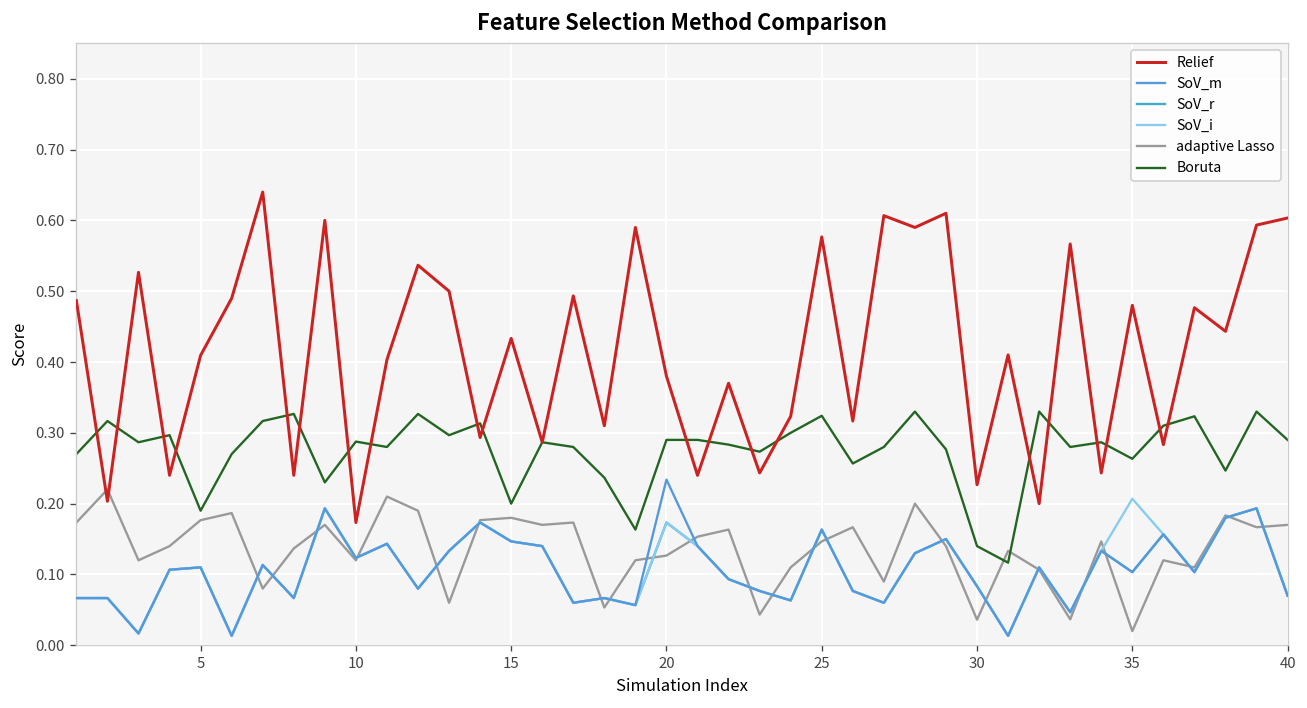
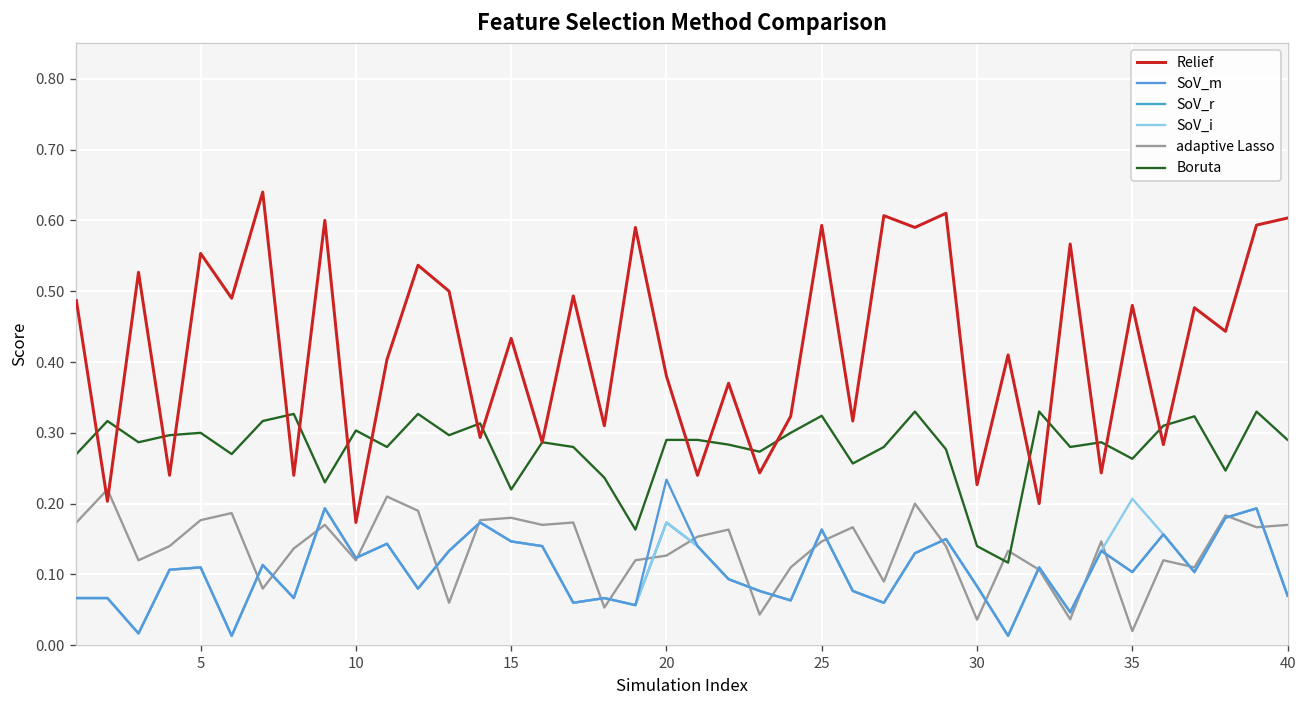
  {
    "Relief": {
-     "5": 0.41,
+     "5": 0.55,
      "10": 0.17,
      "15": 0.43,
      "20": 0.38,
-     "25": 0.58,
+     "25": 0.59,
      "30": 0.23,
      "35": 0.48,
      "40": 0.60
    },
    "SoV_i": {
      "35": 0.21
    },
    "adaptive Lasso": {
      "5": 0.18,
      "15": 0.18,
      "20": 0.13,
      "25": 0.15,
      "30": 0.04,
      "35": 0.02,
      "40": 0.17
    },
    "Boruta": {
-     "5": 0.19,
-     "10": 0.29,
-     "15": 0.20,
+     "5": 0.30,
+     "10": 0.30,
+     "15": 0.22,
      "20": 0.29,
      "25": 0.32,
      "30": 0.14,
      "35": 0.26,
      "40": 0.29
    }
  }
